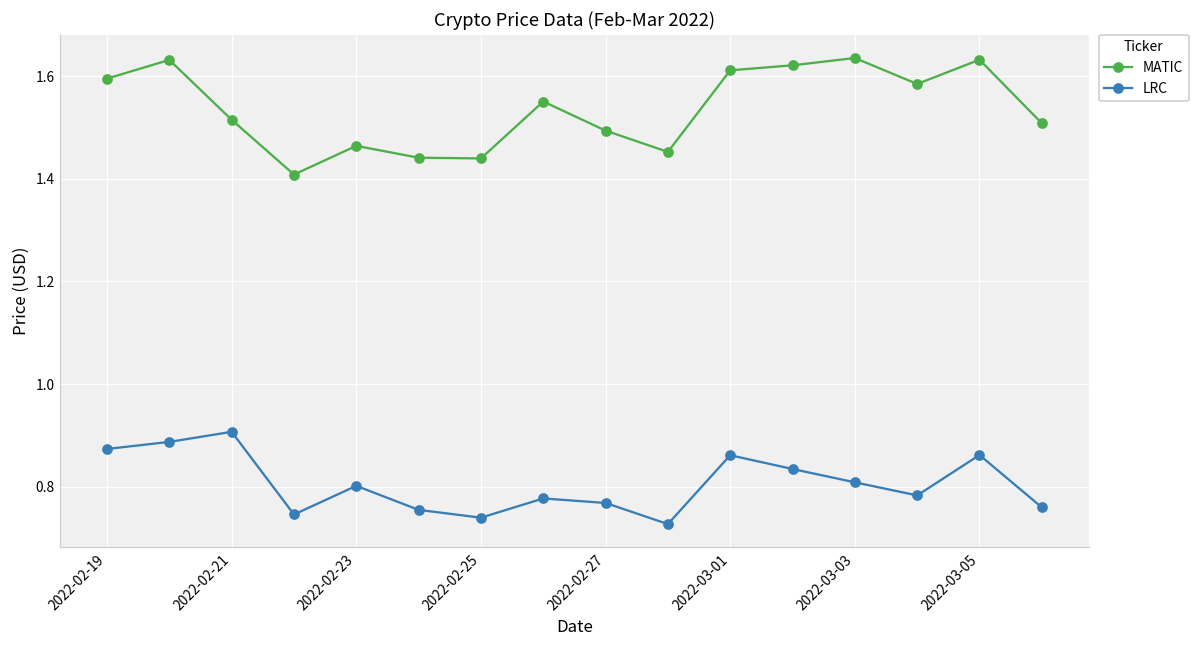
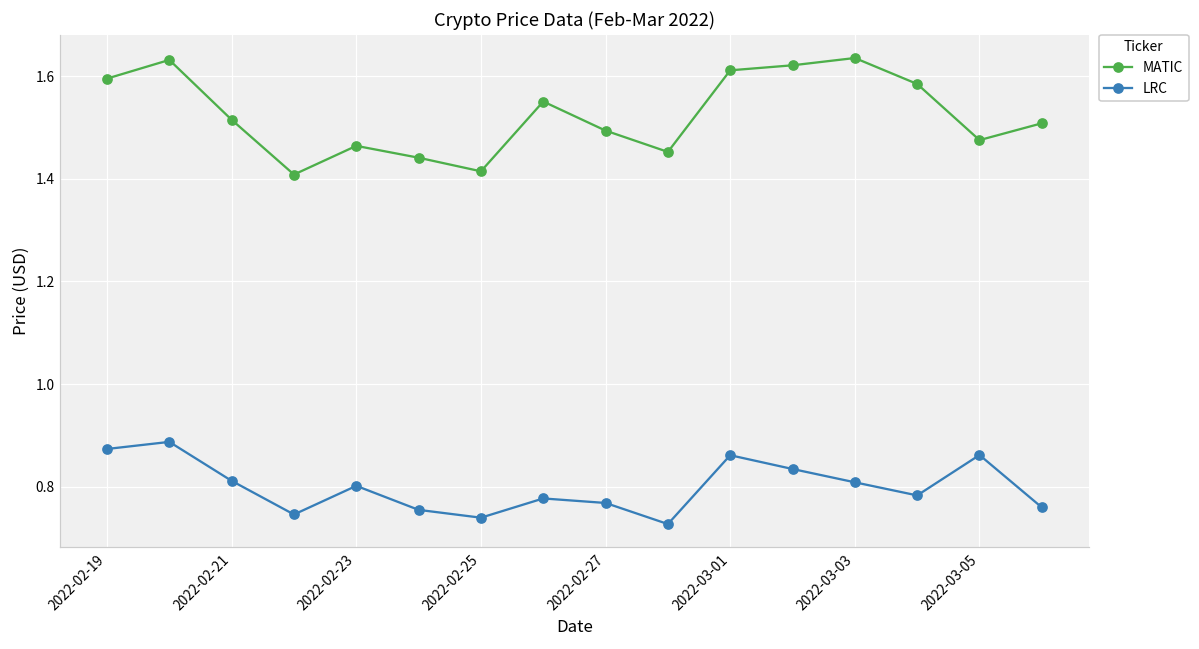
  {
    "MATIC": {
      "2022-02-19": 1.60,
      "2022-02-21": 1.52,
      "2022-02-23": 1.46,
-     "2022-02-25": 1.44,
+     "2022-02-25": 1.41,
      "2022-02-27": 1.49,
      "2022-03-01": 1.61,
      "2022-03-03": 1.64,
-     "2022-03-05": 1.63
+     "2022-03-05": 1.48
    },
    "LRC": {
      "2022-02-19": 0.87,
-     "2022-02-21": 0.91,
+     "2022-02-21": 0.81,
      "2022-02-23": 0.80,
      "2022-02-25": 0.74,
      "2022-02-27": 0.77,
      "2022-03-01": 0.86,
      "2022-03-03": 0.81,
      "2022-03-05": 0.86
    }
  }
